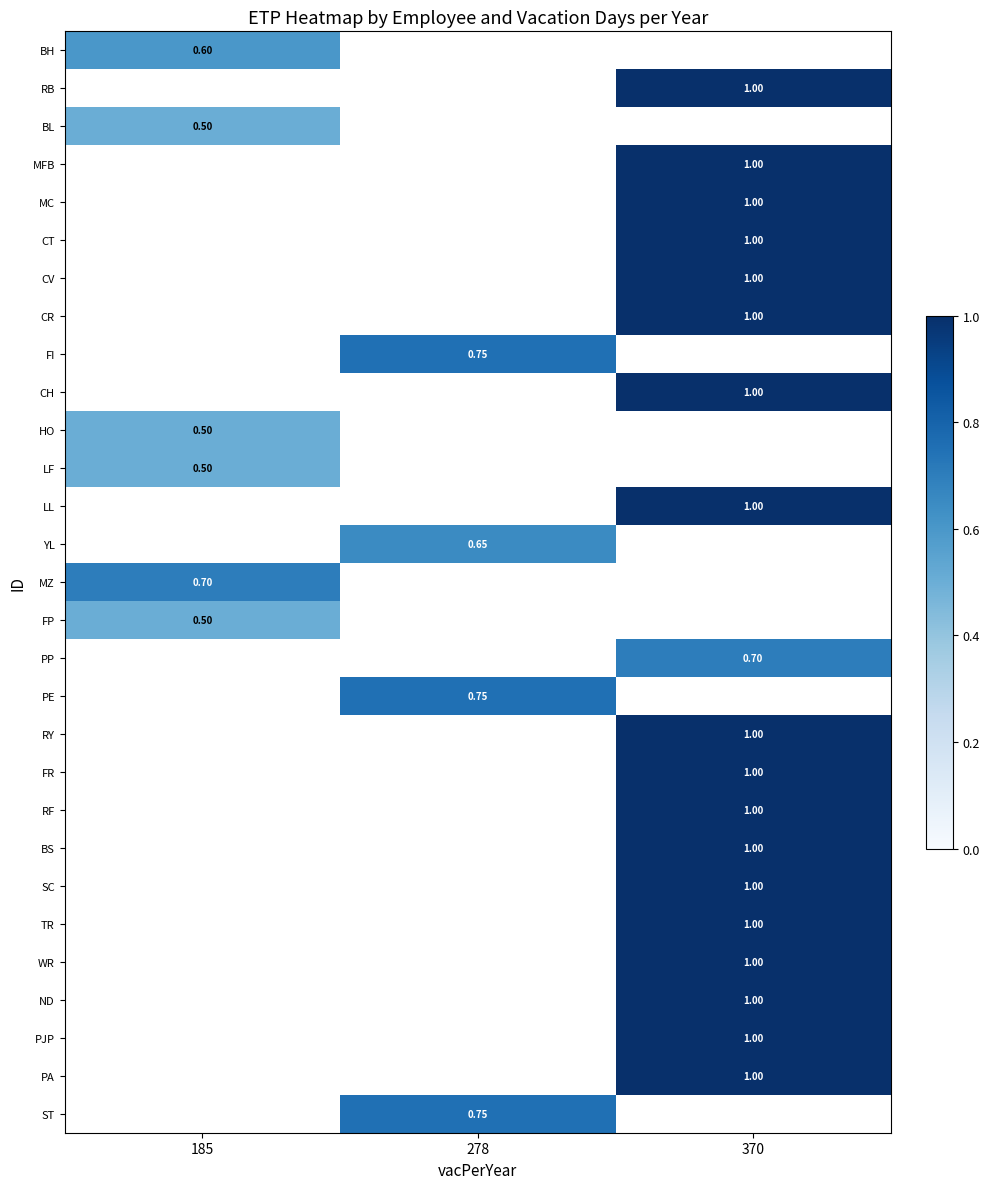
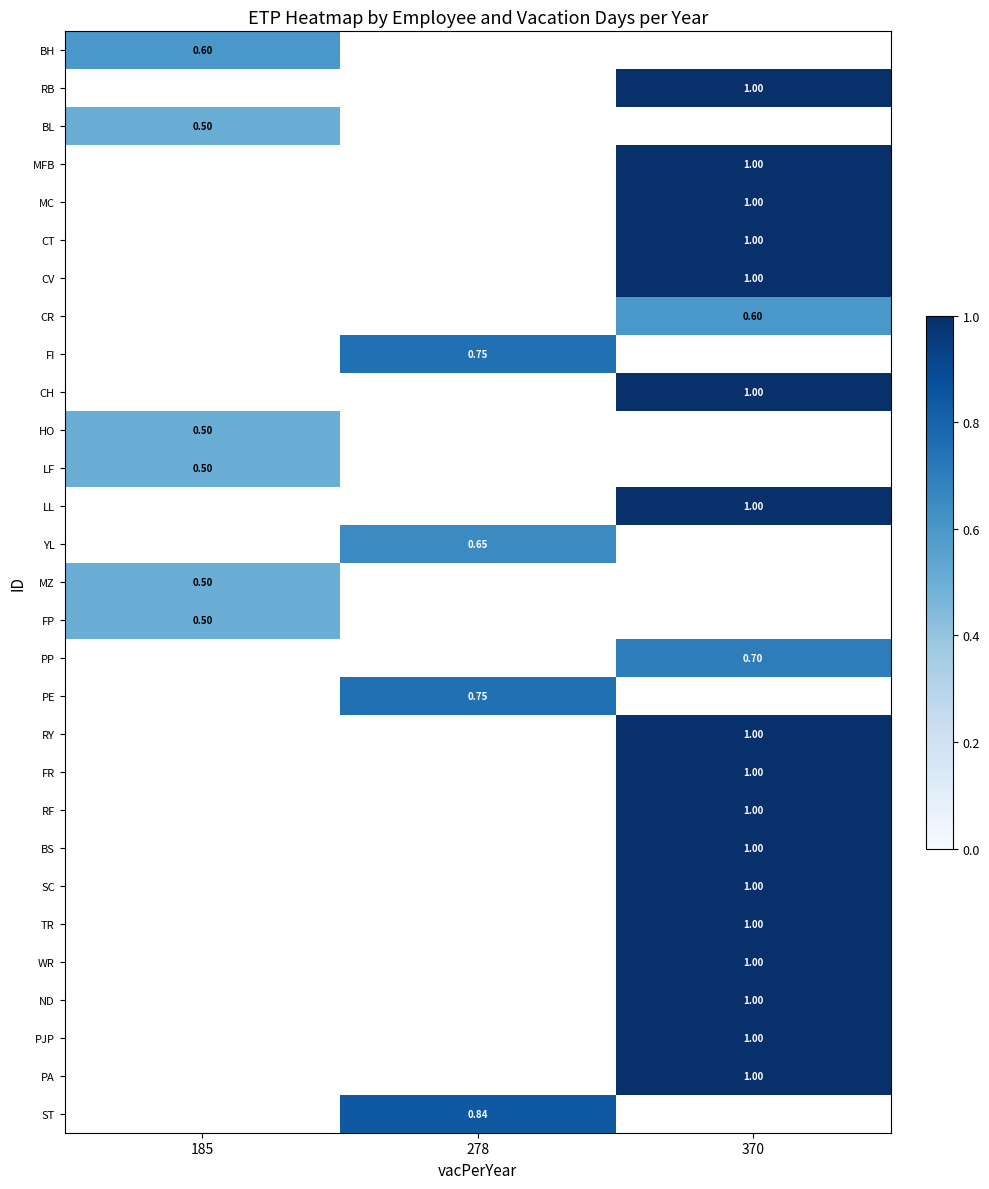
  {
    "BH": {
      "185": 0.60
    },
    "RB": {
      "370": 1.00
    },
    "BL": {
      "185": 0.50
    },
    "MFB": {
      "370": 1.00
    },
    "MC": {
      "370": 1.00
    },
    "CT": {
      "370": 1.00
    },
    "CV": {
      "370": 1.00
    },
    "CR": {
-     "370": 1.00
+     "370": 0.60
    },
    "FI": {
      "278": 0.75
    },
    "CH": {
      "370": 1.00
    },
    "HO": {
      "185": 0.50
    },
    "LF": {
      "185": 0.50
    },
    "LL": {
      "370": 1.00
    },
    "YL": {
      "278": 0.65
    },
    "MZ": {
-     "185": 0.70
+     "185": 0.50
    },
    "FP": {
      "185": 0.50
    },
    "PP": {
      "370": 0.70
    },
    "PE": {
      "278": 0.75
    },
    "RY": {
      "370": 1.00
    },
    "FR": {
      "370": 1.00
    },
    "RF": {
      "370": 1.00
    },
    "BS": {
      "370": 1.00
    },
    "SC": {
      "370": 1.00
    },
    "TR": {
      "370": 1.00
    },
    "WR": {
      "370": 1.00
    },
    "ND": {
      "370": 1.00
    },
    "PJP": {
      "370": 1.00
    },
    "PA": {
      "370": 1.00
    },
    "ST": {
-     "278": 0.75
+     "278": 0.84
    }
  }
